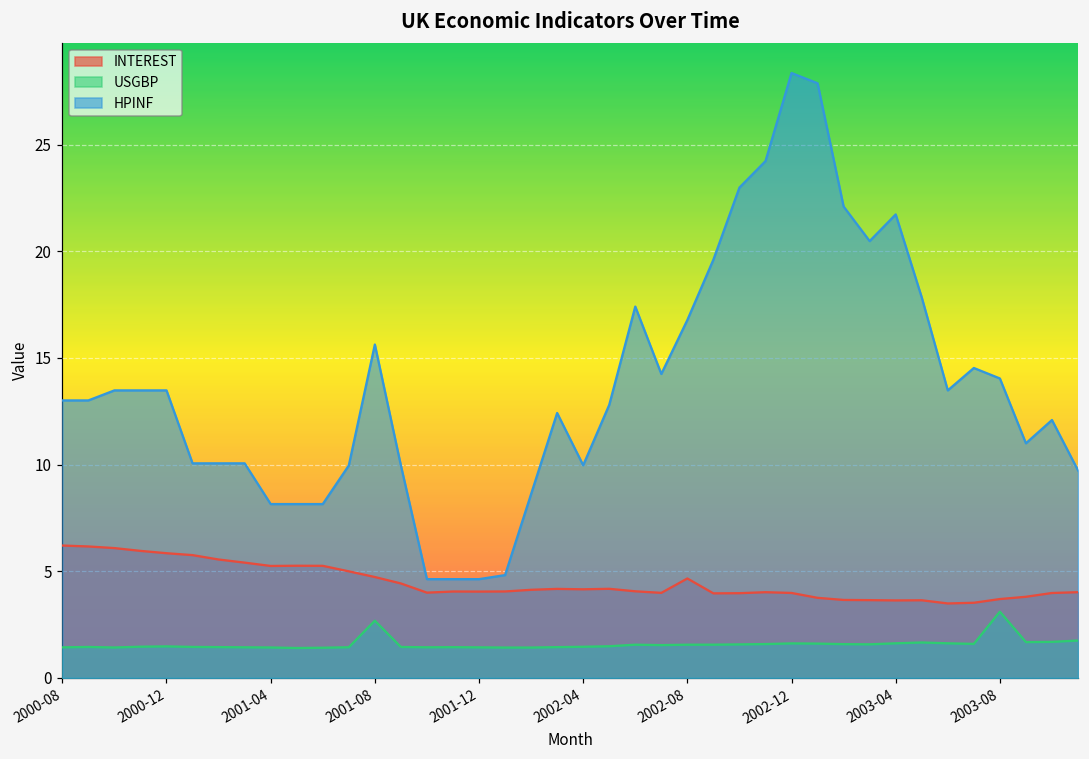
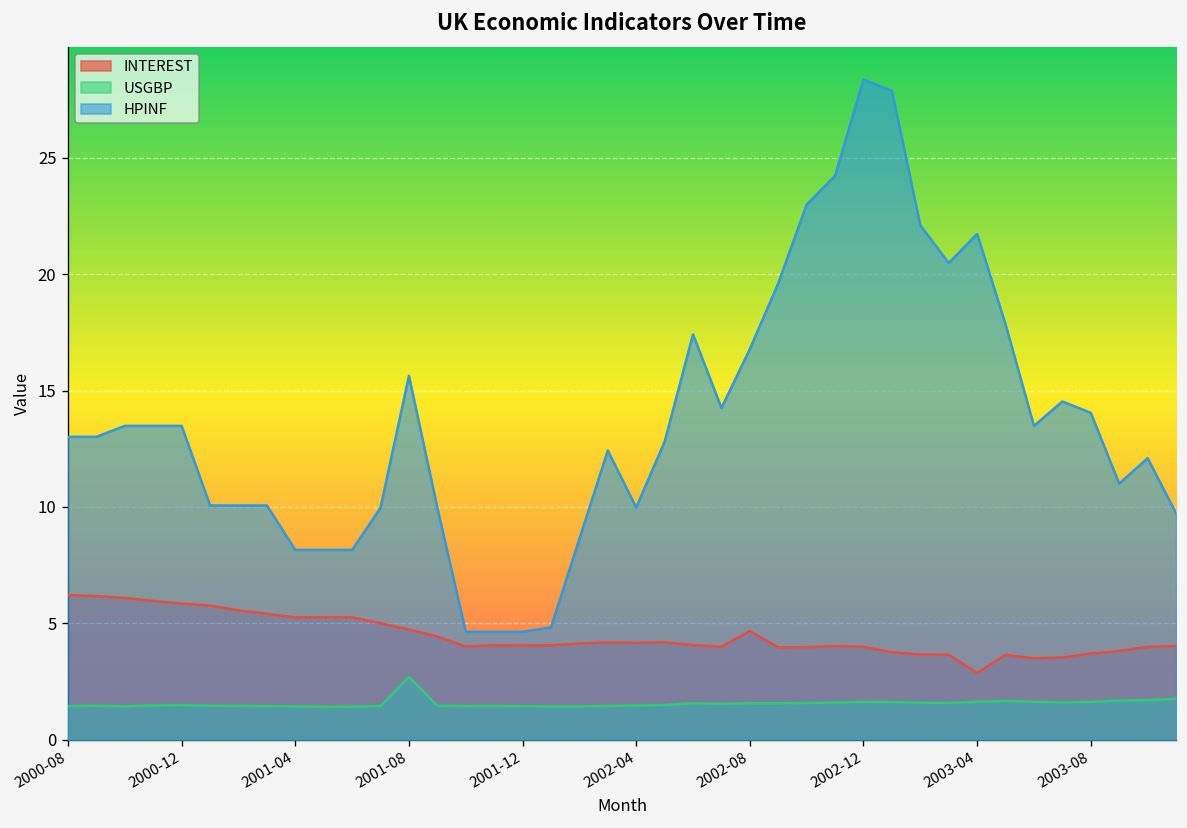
  {
    "INTEREST": {
      "2000-08": 6.2,
      "2000-12": 5.8,
      "2001-04": 5.2,
      "2001-08": 4.7,
      "2001-12": 4.0,
      "2002-04": 4.2,
      "2002-08": 4.7,
      "2002-12": 4.0,
-     "2003-04": 3.6,
+     "2003-04": 2.9,
      "2003-08": 3.7
    },
    "USGBP": {
      "2000-08": 1.4,
      "2000-12": 1.5,
      "2001-04": 1.4,
      "2001-08": 2.7,
      "2001-12": 1.4,
      "2002-04": 1.5,
      "2002-08": 1.6,
      "2002-12": 1.6,
      "2003-04": 1.6,
-     "2003-08": 3.1
+     "2003-08": 1.6
    },
    "HPINF": {
      "2000-08": 13.0,
      "2000-12": 13.5,
      "2001-04": 8.2,
      "2001-08": 15.6,
      "2001-12": 4.6,
      "2002-04": 10.0,
      "2002-08": 16.8,
      "2002-12": 28.4,
      "2003-04": 21.7,
      "2003-08": 14.0
    }
  }
